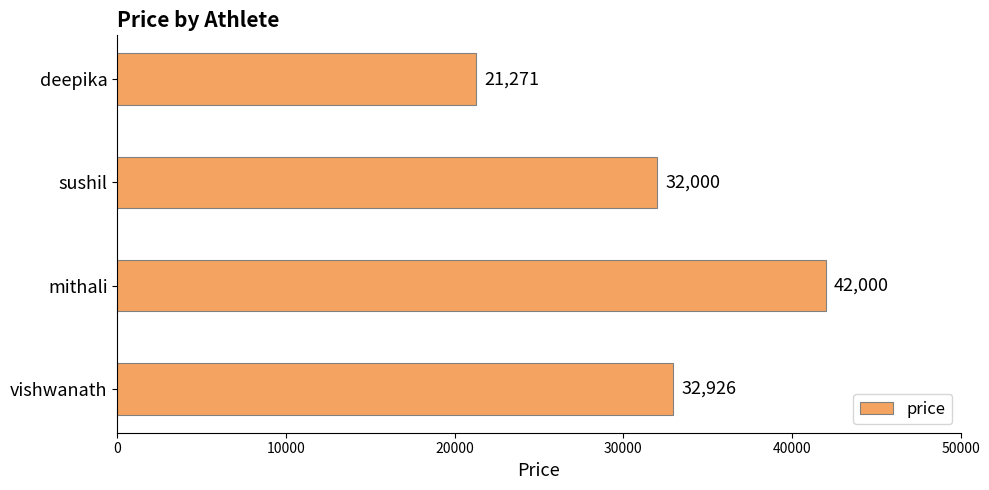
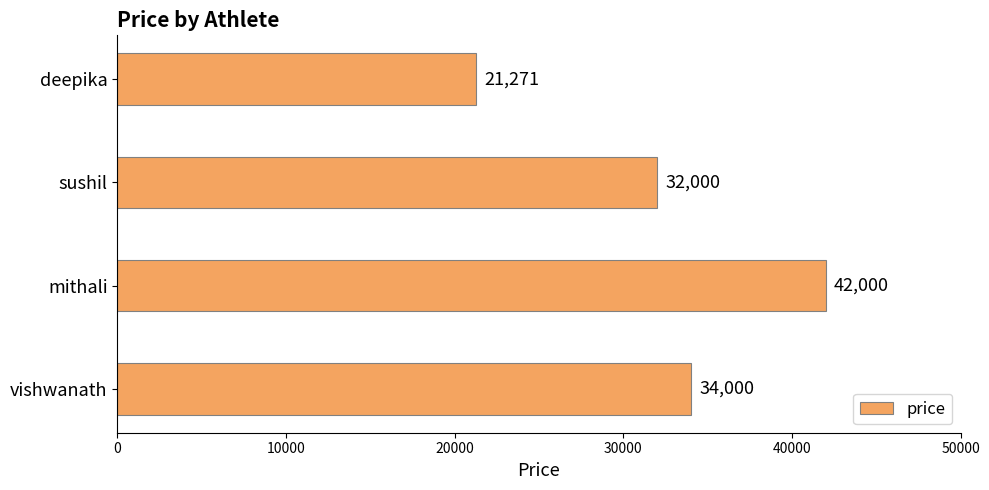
  {
    "deepika": "21,271",
    "sushil": "32,000",
    "mithali": "42,000",
-   "vishwanath": "32,926"
+   "vishwanath": "34,000"
  }
